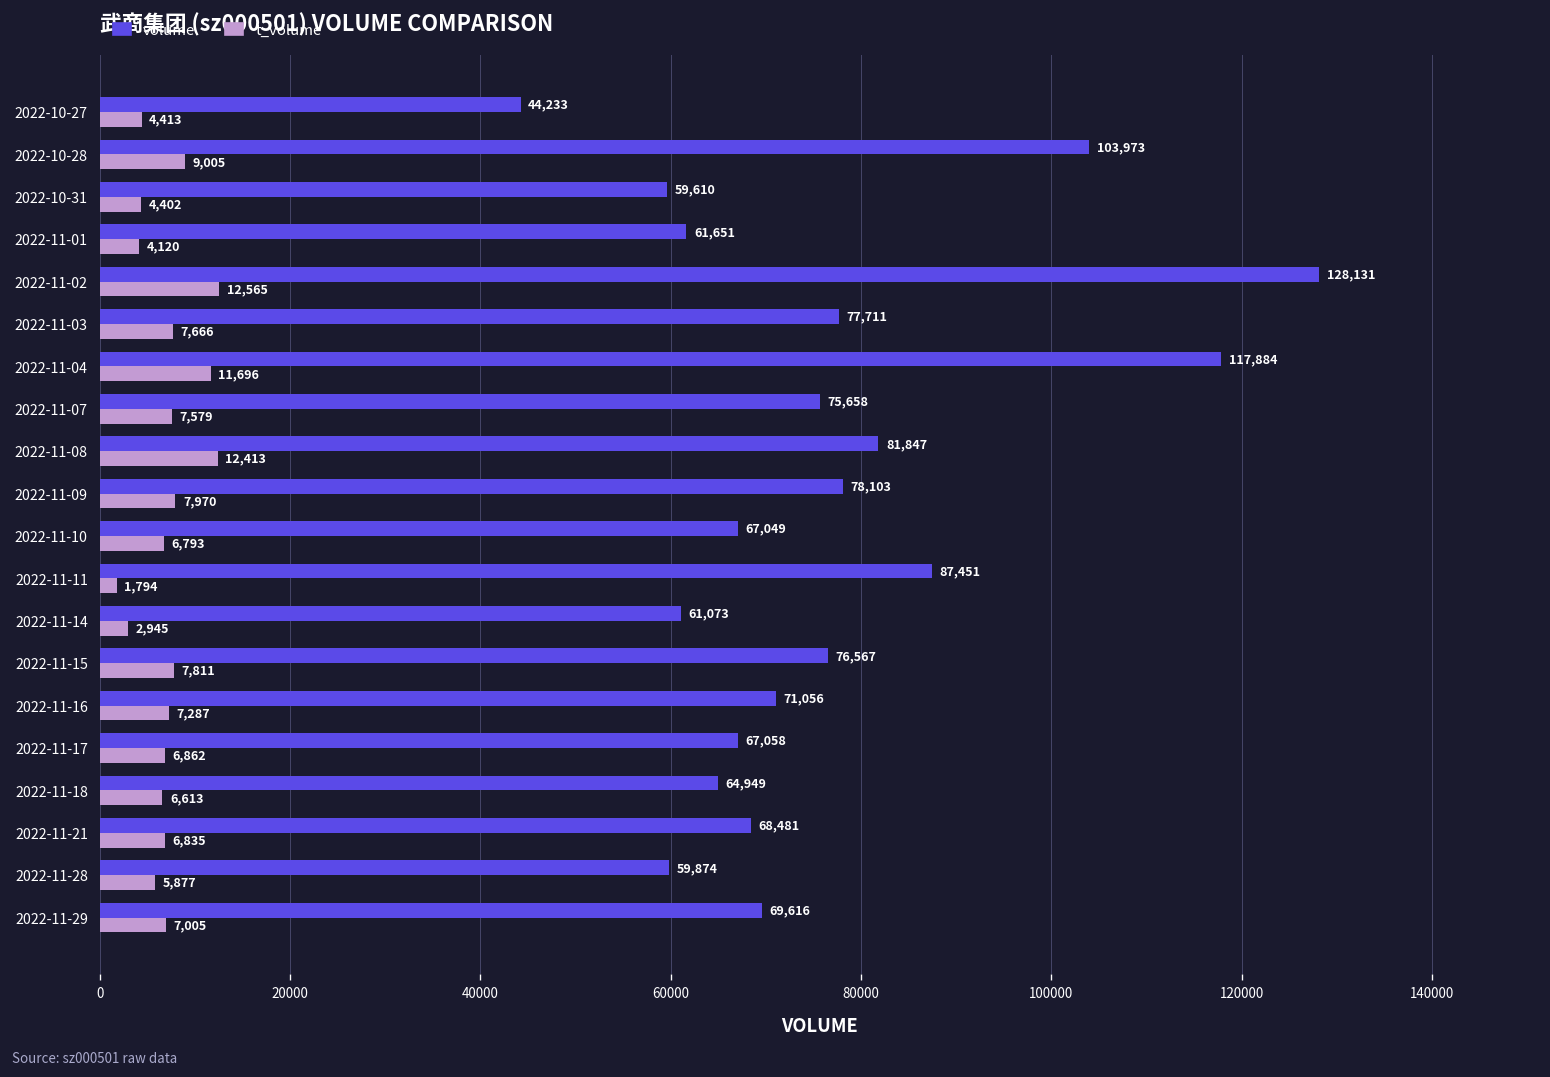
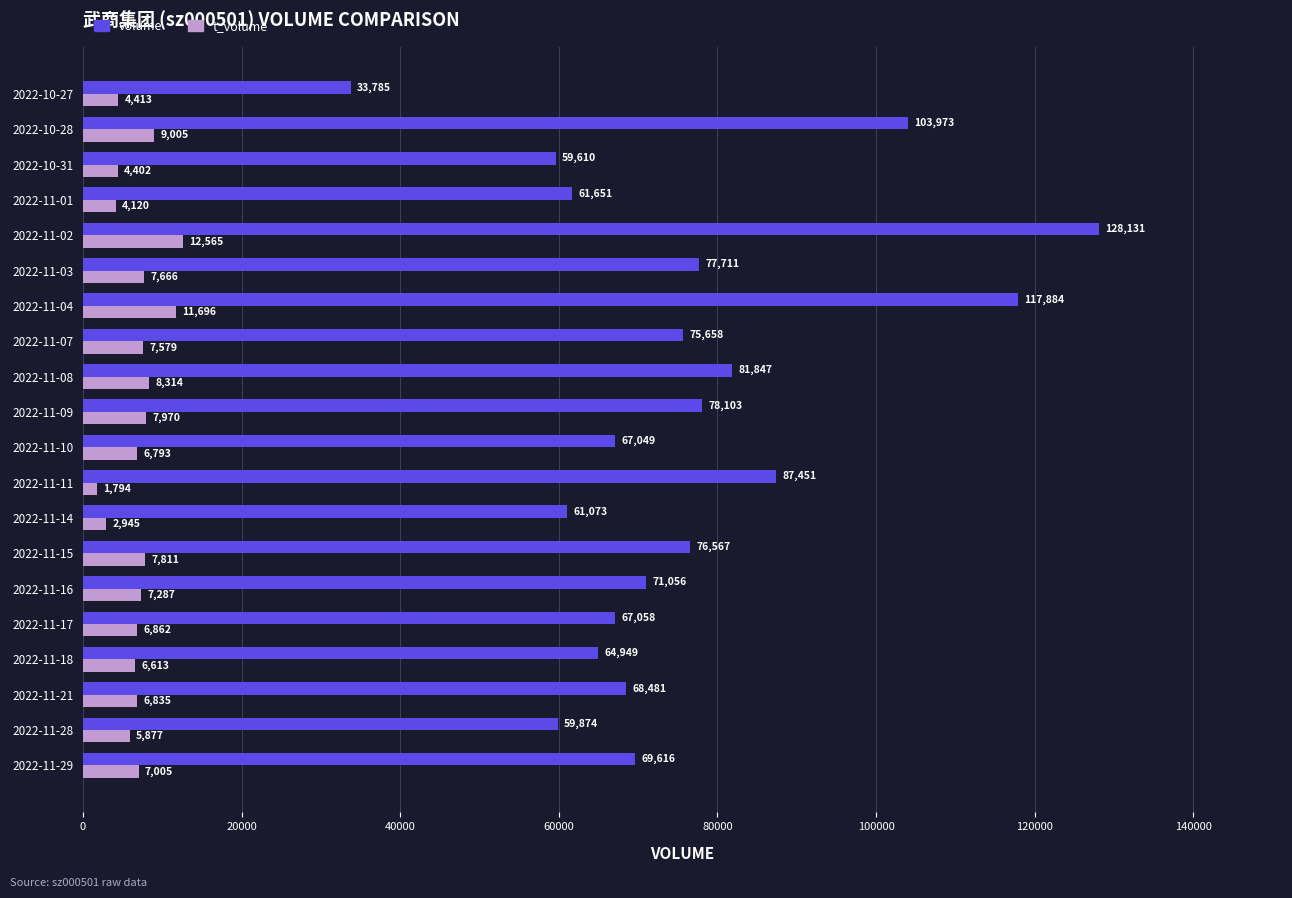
  {
    "volume": {
-     "2022-10-27": "44,233",
+     "2022-10-27": "33,785",
      "2022-10-28": "103,973",
      "2022-10-31": "59,610",
      "2022-11-01": "61,651",
      "2022-11-02": "128,131",
      "2022-11-03": "77,711",
      "2022-11-04": "117,884",
      "2022-11-07": "75,658",
      "2022-11-08": "81,847",
      "2022-11-09": "78,103",
      "2022-11-10": "67,049",
      "2022-11-11": "87,451",
      "2022-11-14": "61,073",
      "2022-11-15": "76,567",
      "2022-11-16": "71,056",
      "2022-11-17": "67,058",
      "2022-11-18": "64,949",
      "2022-11-21": "68,481",
      "2022-11-28": "59,874",
      "2022-11-29": "69,616"
    },
    "t_volume": {
      "2022-10-27": "4,413",
      "2022-10-28": "9,005",
      "2022-10-31": "4,402",
      "2022-11-01": "4,120",
      "2022-11-02": "12,565",
      "2022-11-03": "7,666",
      "2022-11-04": "11,696",
      "2022-11-07": "7,579",
-     "2022-11-08": "12,413",
+     "2022-11-08": "8,314",
      "2022-11-09": "7,970",
      "2022-11-10": "6,793",
      "2022-11-11": "1,794",
      "2022-11-14": "2,945",
      "2022-11-15": "7,811",
      "2022-11-16": "7,287",
      "2022-11-17": "6,862",
      "2022-11-18": "6,613",
      "2022-11-21": "6,835",
      "2022-11-28": "5,877",
      "2022-11-29": "7,005"
    }
  }
